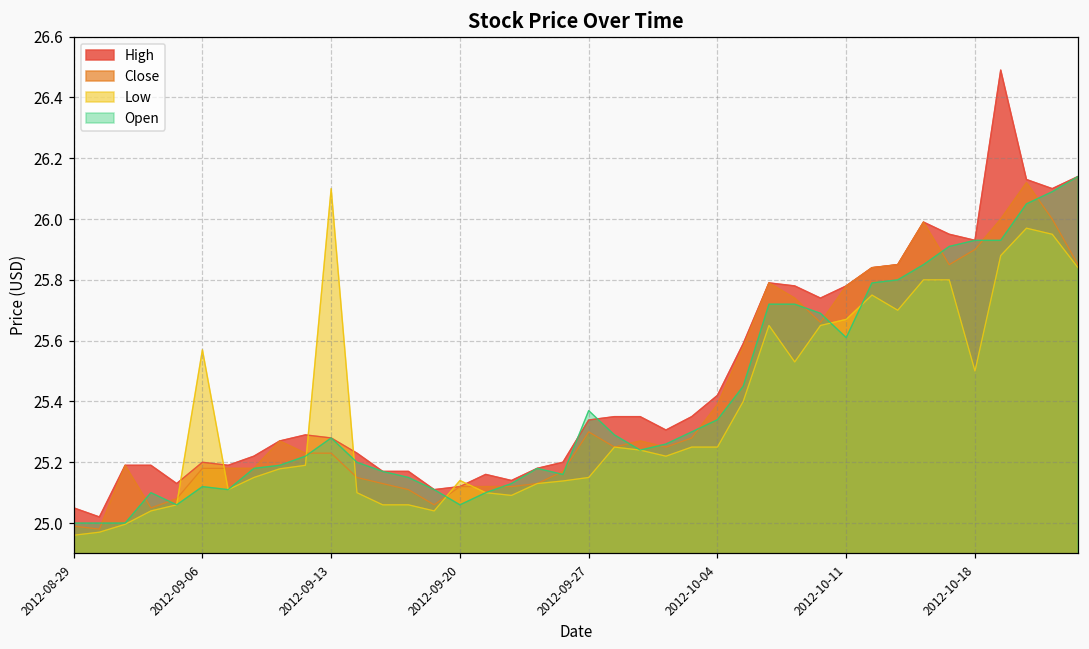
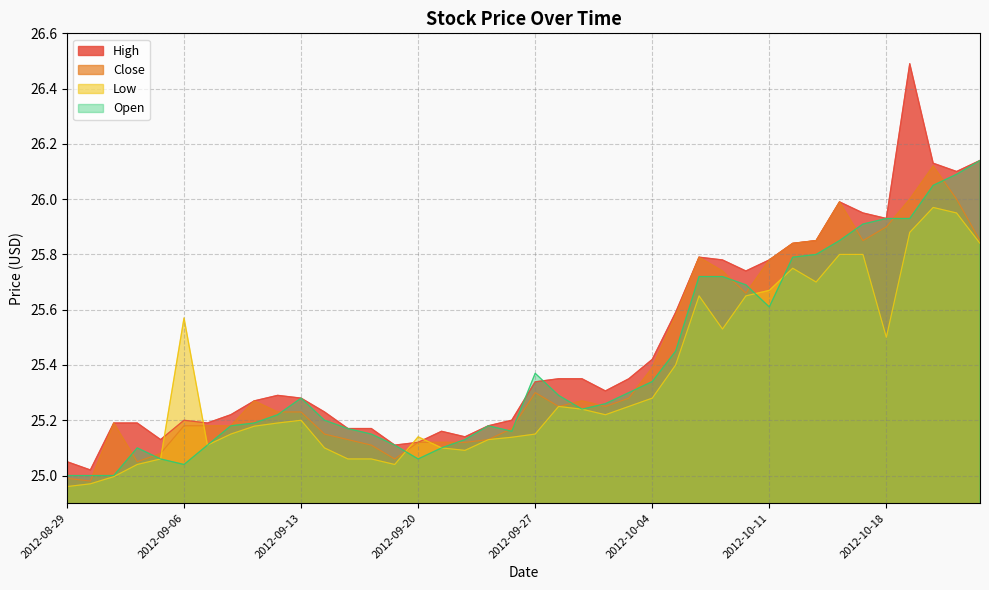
  {
    "Low": {
      "2012-08-29": 24.96,
      "2012-09-06": 25.57,
-     "2012-09-13": 26.1,
+     "2012-09-13": 25.2,
      "2012-09-20": 25.14,
      "2012-09-27": 25.15,
-     "2012-10-04": 25.25,
+     "2012-10-04": 25.28,
      "2012-10-11": 25.67,
      "2012-10-18": 25.50
    },
    "Open": {
      "2012-08-29": 25.00,
-     "2012-09-06": 25.12,
+     "2012-09-06": 25.04,
      "2012-09-20": 25.06,
      "2012-09-27": 25.37,
      "2012-10-04": 25.34,
      "2012-10-11": 25.61
    }
  }
